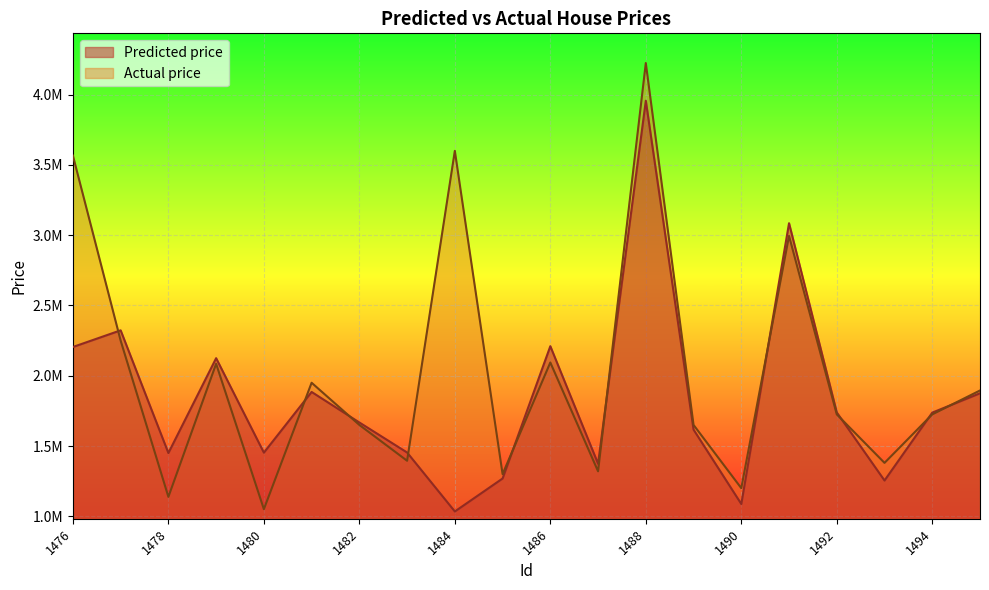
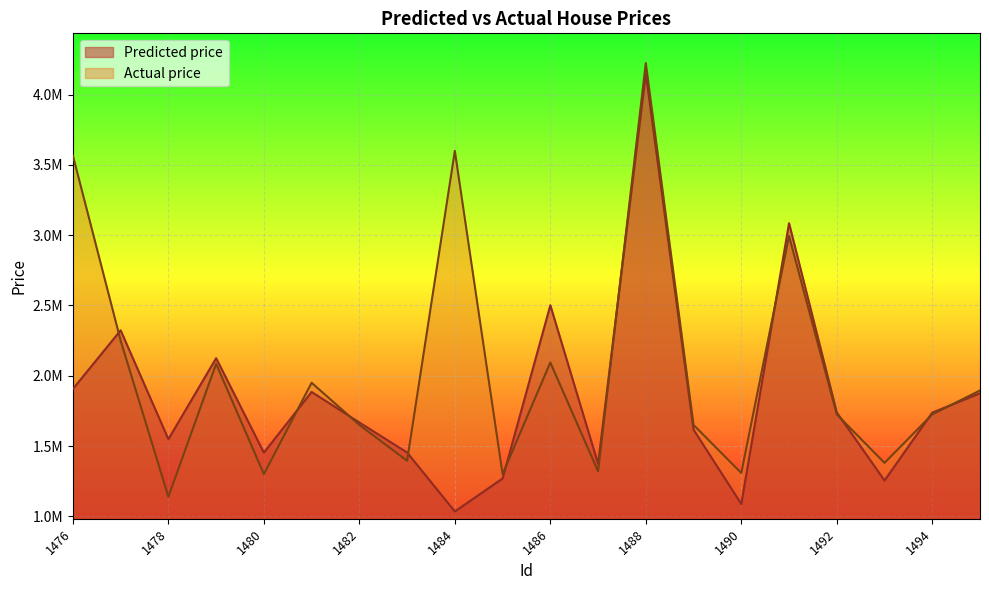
  {
    "Predicted price": {
-     "1476": 2200000,
-     "1478": 1450000,
+     "1476": 1910000,
+     "1478": 1550000,
      "1480": 1450000,
      "1484": 1030000,
-     "1486": 2210000,
-     "1488": 3960000,
+     "1486": 2500000,
+     "1488": 4150000,
      "1490": 1090000
    },
    "Actual price": {
      "1476": 3570000,
      "1478": 1140000,
-     "1480": 1050000,
+     "1480": 1300000,
      "1484": 3600000,
      "1486": 2090000,
      "1488": 4230000,
-     "1490": 1200000
+     "1490": 1310000
    }
  }
